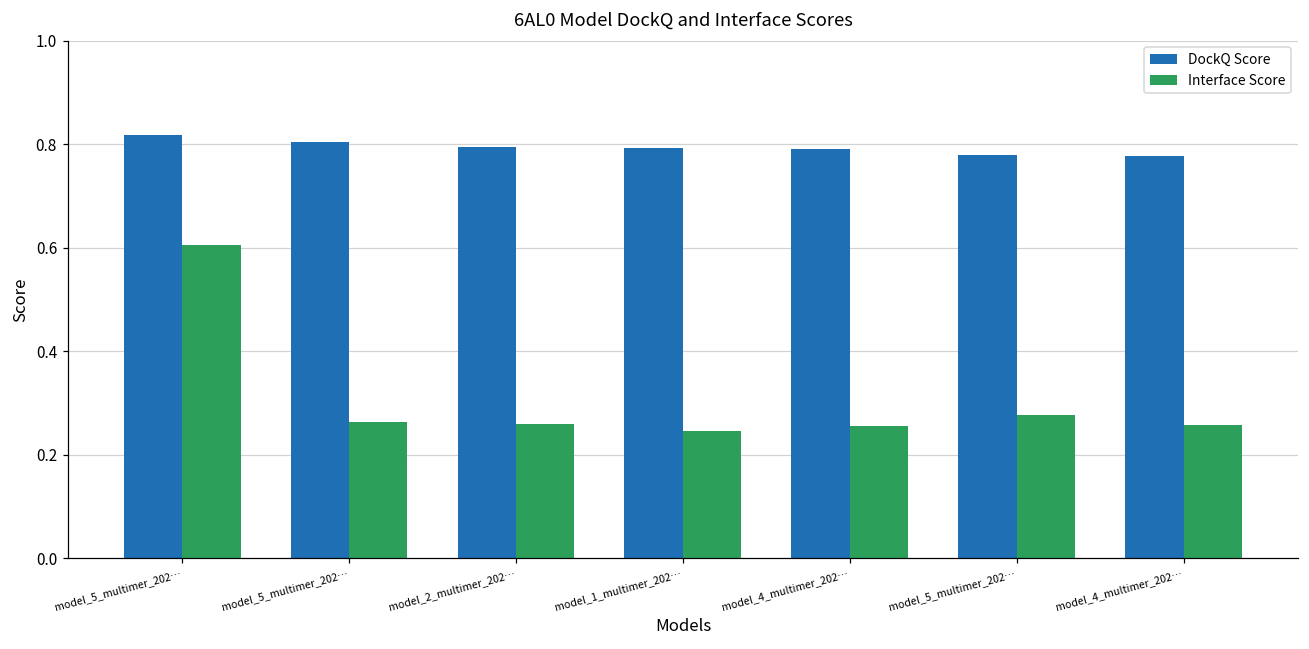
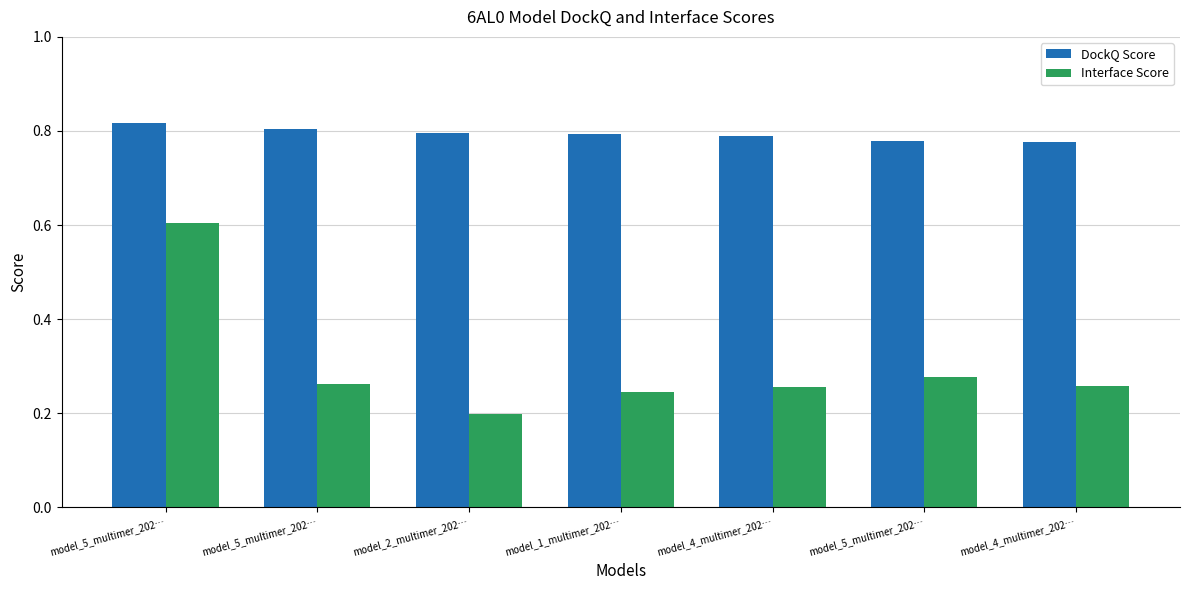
  {
    "DockQ Score": {
      "model_2_multimer_202…": 0.80,
      "model_1_multimer_202…": 0.79
    },
    "Interface Score": {
-     "model_2_multimer_202…": 0.26,
+     "model_2_multimer_202…": 0.20,
      "model_1_multimer_202…": 0.25
    }
  }
